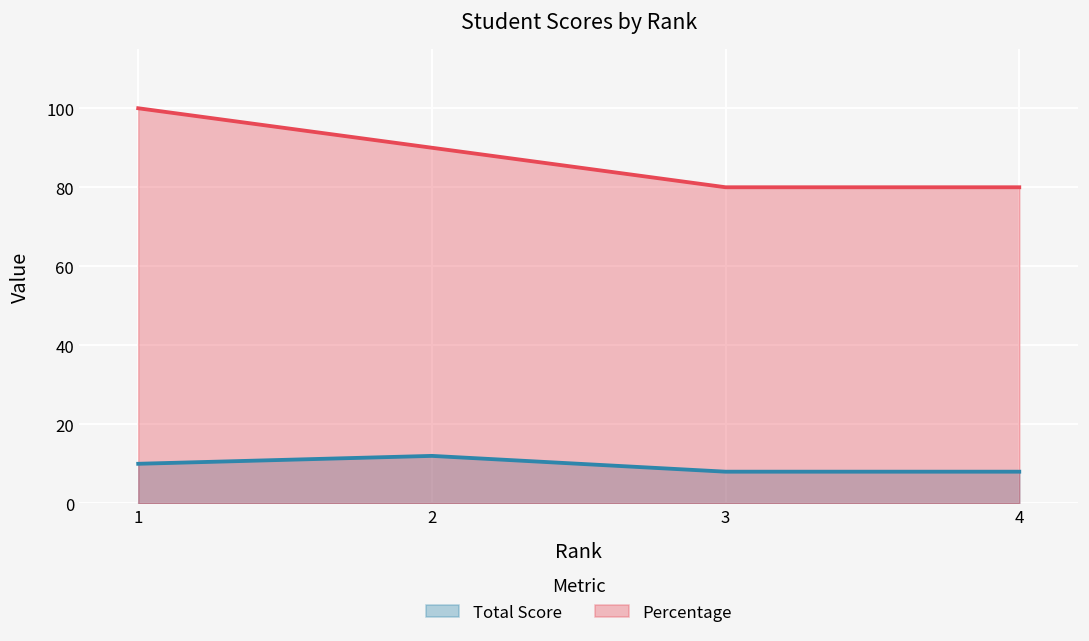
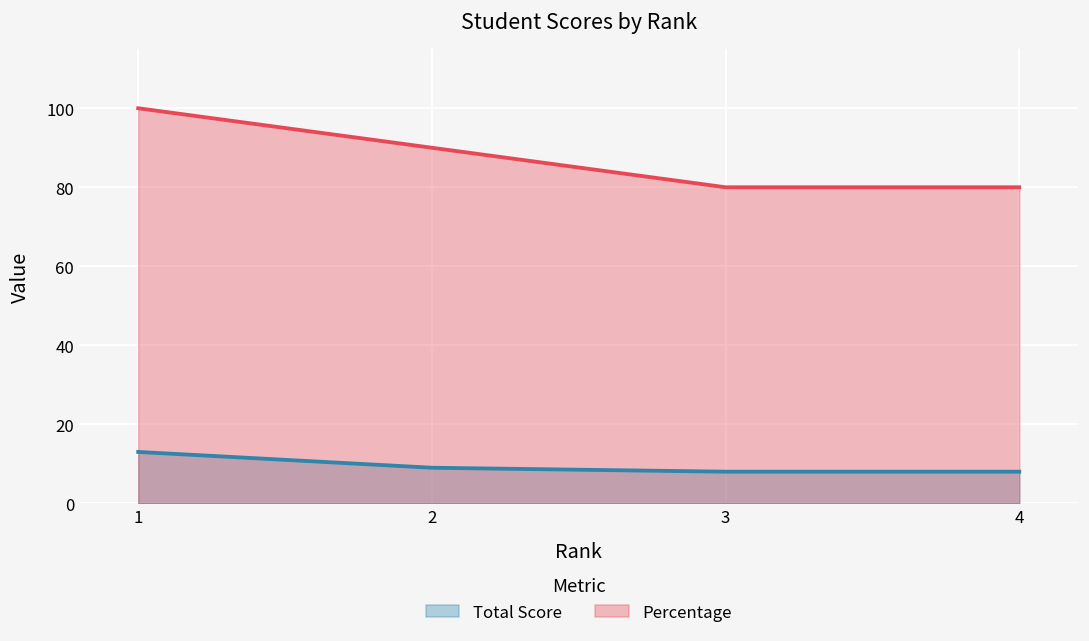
  {
    "Total Score": {
-     "1": 10,
-     "2": 12,
+     "1": 13,
+     "2": 9,
      "3": 8,
      "4": 8
    },
    "Percentage": {
      "1": 100,
      "2": 90,
      "3": 80,
      "4": 80
    }
  }
